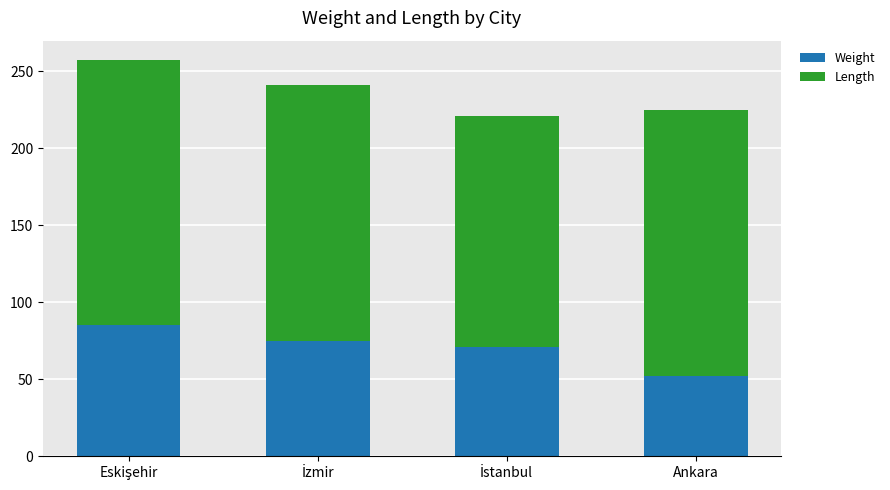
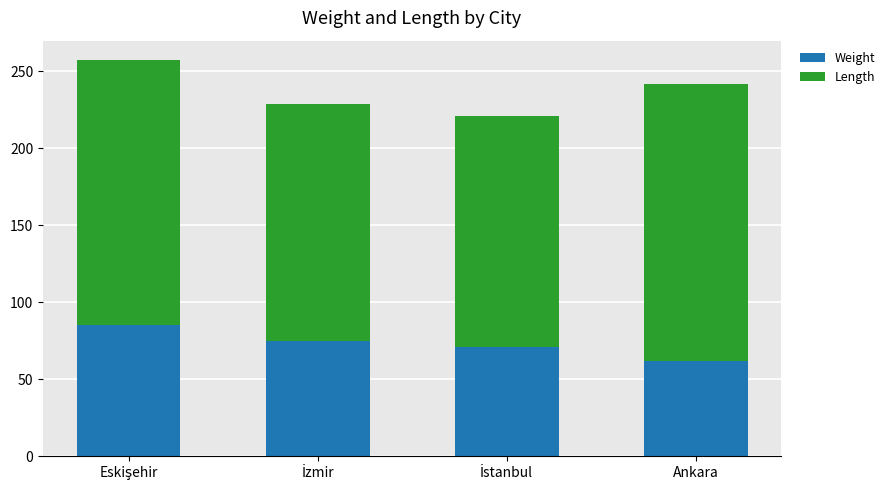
  {
    "Weight": {
      "Eskişehir": 85,
      "İzmir": 75,
      "İstanbul": 71,
-     "Ankara": 52
+     "Ankara": 62
    },
    "Length": {
      "Eskişehir": 172,
-     "İzmir": 166,
+     "İzmir": 154,
      "İstanbul": 150,
-     "Ankara": 173
+     "Ankara": 180
    }
  }
